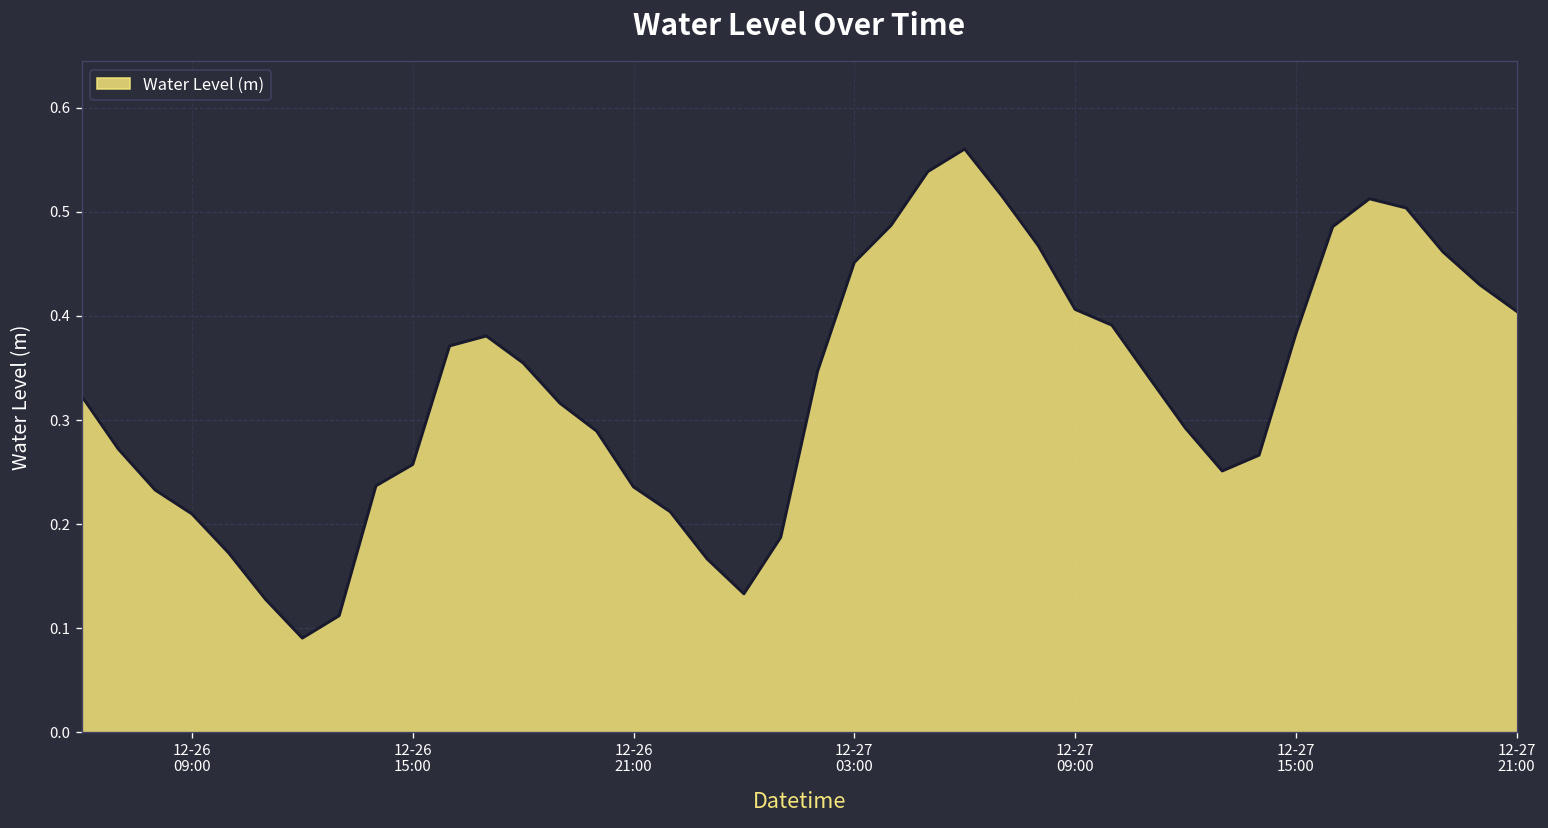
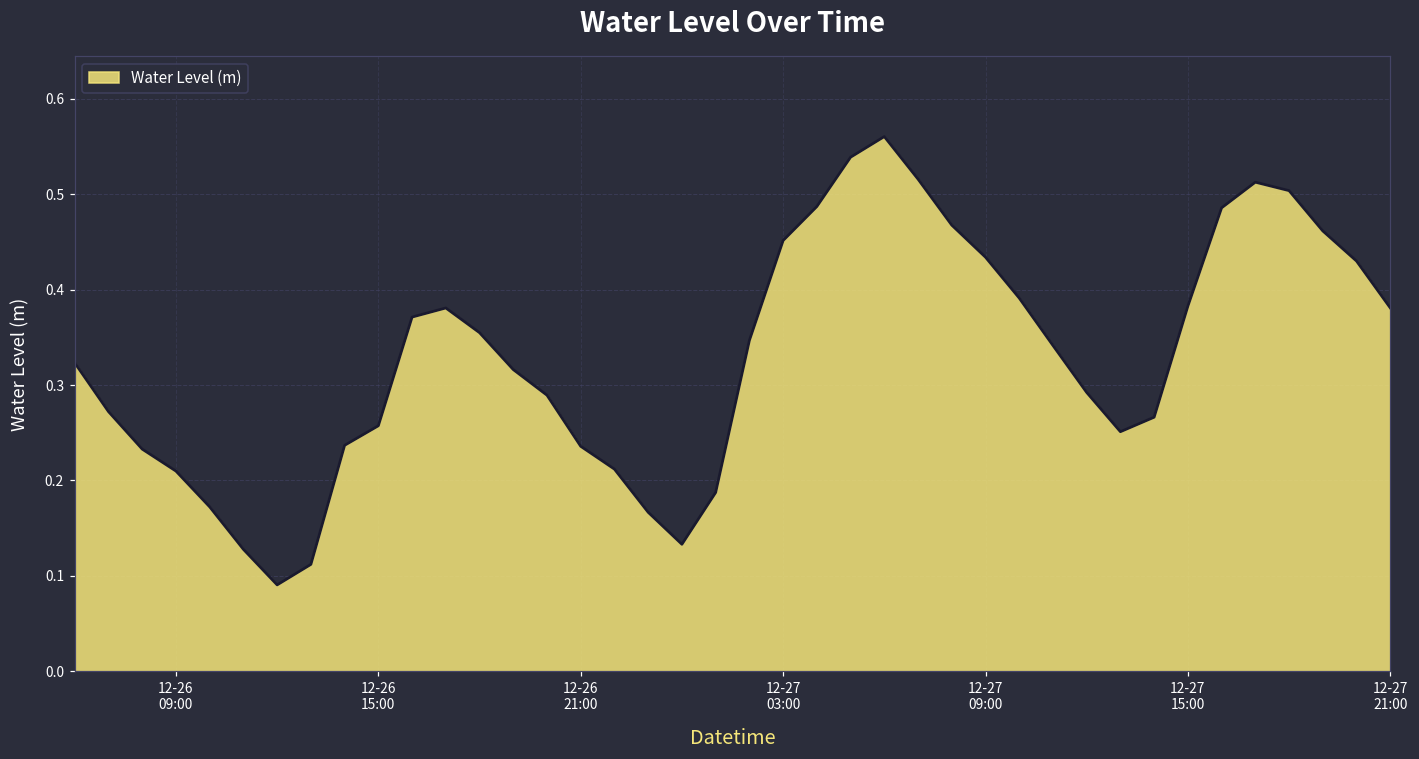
  {
    "12-26 09:00": 0.21,
    "12-26 15:00": 0.26,
    "12-26 21:00": 0.24,
    "12-27 03:00": 0.45,
-   "12-27 09:00": 0.41,
+   "12-27 09:00": 0.43,
    "12-27 15:00": 0.38,
-   "12-27 21:00": 0.40
+   "12-27 21:00": 0.38
  }
